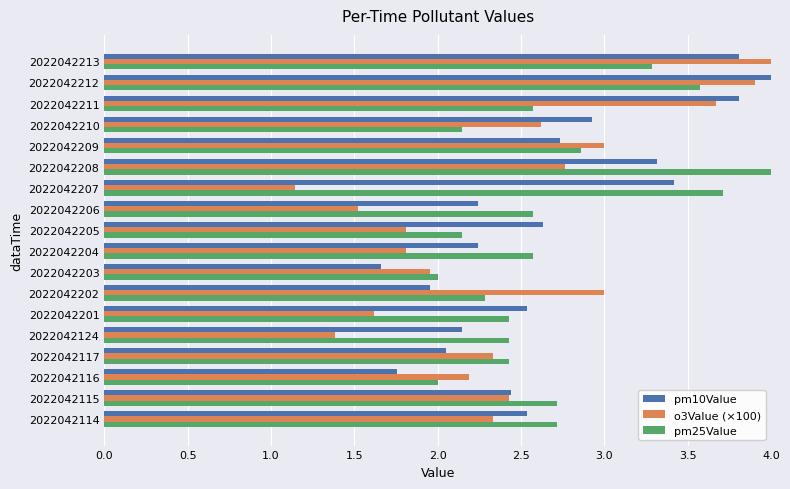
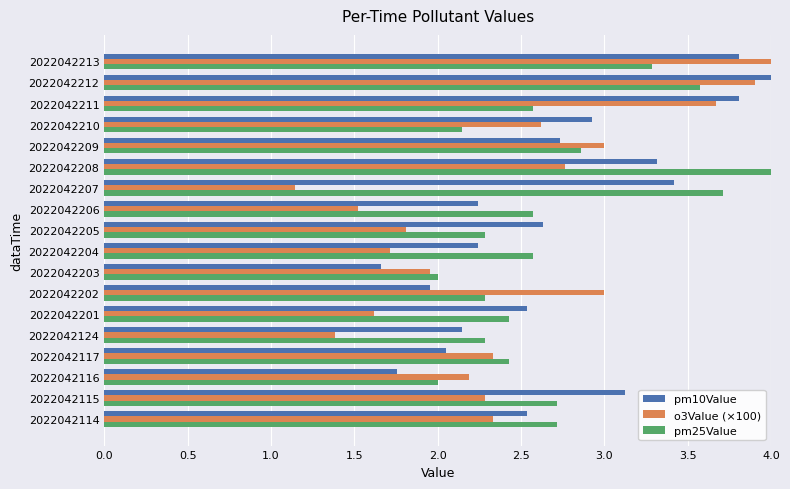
  {
    "pm10Value": {
      "2022042213": 3.80,
      "2022042212": 4.00,
      "2022042211": 3.80,
      "2022042210": 2.93,
      "2022042209": 2.73,
      "2022042208": 3.32,
      "2022042207": 3.41,
      "2022042206": 2.24,
      "2022042205": 2.63,
      "2022042204": 2.24,
      "2022042203": 1.66,
      "2022042202": 1.95,
      "2022042201": 2.54,
      "2022042124": 2.15,
      "2022042117": 2.05,
      "2022042116": 1.76,
-     "2022042115": 2.44,
+     "2022042115": 3.12,
      "2022042114": 2.54
    },
    "o3Value (×100)": {
      "2022042213": 4.00,
      "2022042212": 3.90,
      "2022042211": 3.67,
      "2022042210": 2.62,
      "2022042209": 3.00,
      "2022042208": 2.76,
      "2022042207": 1.14,
      "2022042206": 1.52,
      "2022042205": 1.81,
-     "2022042204": 1.81,
+     "2022042204": 1.71,
      "2022042203": 1.95,
      "2022042202": 3.00,
      "2022042201": 1.62,
      "2022042124": 1.38,
      "2022042117": 2.33,
      "2022042116": 2.19,
-     "2022042115": 2.43,
+     "2022042115": 2.29,
      "2022042114": 2.33
    },
    "pm25Value": {
      "2022042213": 3.29,
      "2022042212": 3.57,
      "2022042211": 2.57,
      "2022042210": 2.14,
      "2022042209": 2.86,
      "2022042208": 4.00,
      "2022042207": 3.71,
      "2022042206": 2.57,
-     "2022042205": 2.14,
+     "2022042205": 2.29,
      "2022042204": 2.57,
      "2022042203": 2.00,
      "2022042202": 2.29,
      "2022042201": 2.43,
-     "2022042124": 2.43,
+     "2022042124": 2.29,
      "2022042117": 2.43,
      "2022042116": 2.00,
      "2022042115": 2.71,
      "2022042114": 2.71
    }
  }
